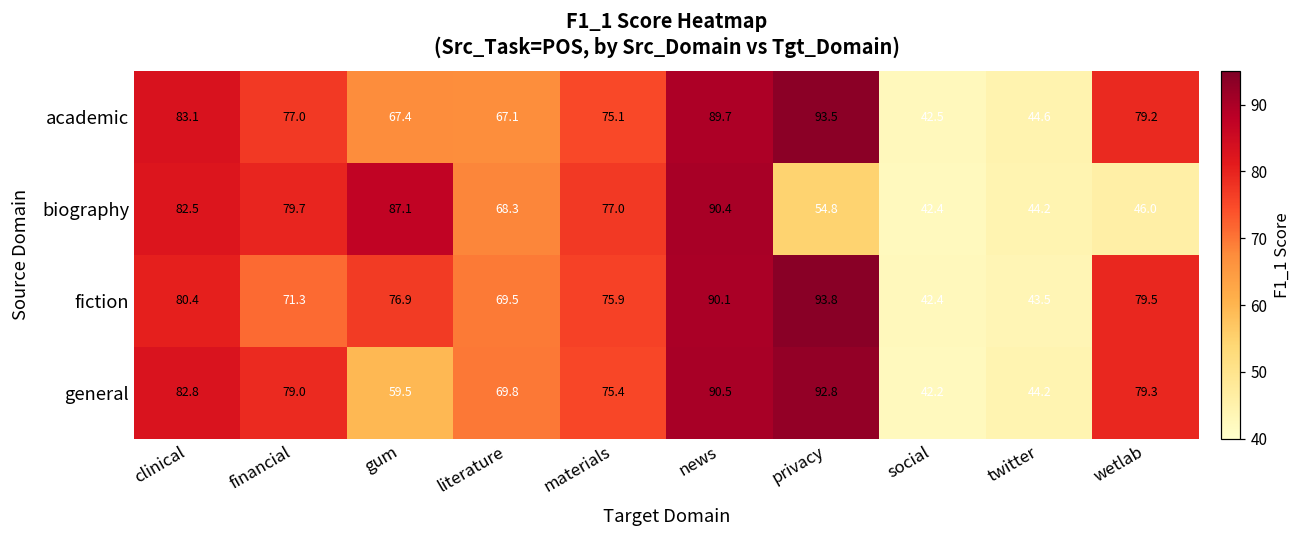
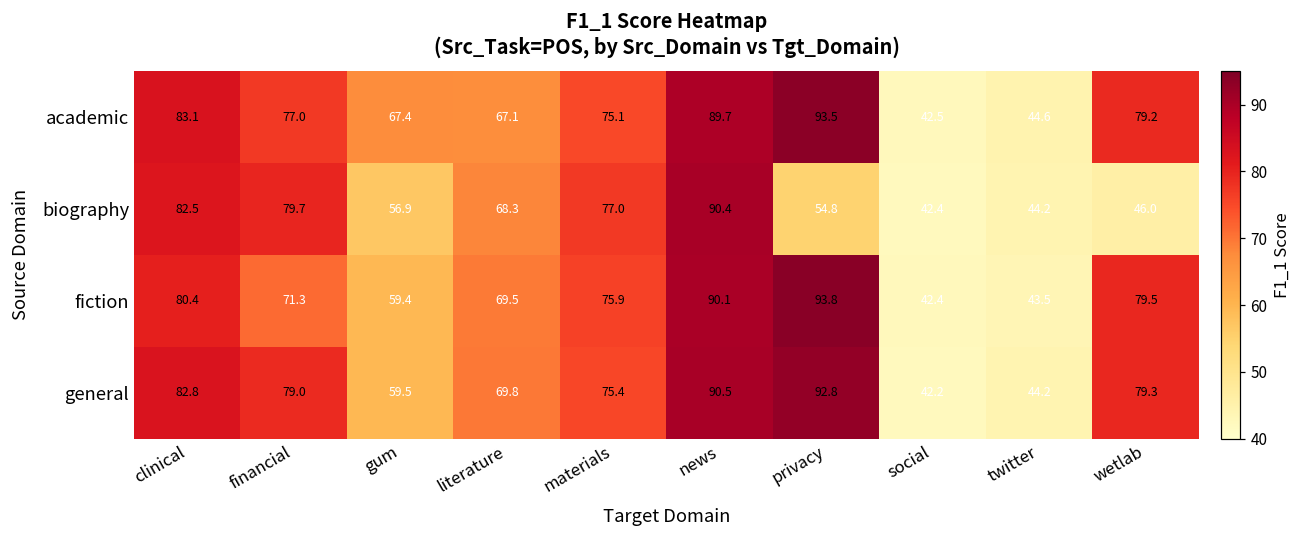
  {
    "academic": {
      "clinical": 83.1,
      "financial": 77.0,
      "gum": 67.4,
      "literature": 67.1,
      "materials": 75.1,
      "news": 89.7,
      "privacy": 93.5,
      "social": 42.5,
      "twitter": 44.6,
      "wetlab": 79.2
    },
    "biography": {
      "clinical": 82.5,
      "financial": 79.7,
-     "gum": 87.1,
+     "gum": 56.9,
      "literature": 68.3,
      "materials": 77.0,
      "news": 90.4,
      "privacy": 54.8,
      "social": 42.4,
      "twitter": 44.2,
      "wetlab": 46.0
    },
    "fiction": {
      "clinical": 80.4,
      "financial": 71.3,
-     "gum": 76.9,
+     "gum": 59.4,
      "literature": 69.5,
      "materials": 75.9,
      "news": 90.1,
      "privacy": 93.8,
      "social": 42.4,
      "twitter": 43.5,
      "wetlab": 79.5
    },
    "general": {
      "clinical": 82.8,
      "financial": 79.0,
      "gum": 59.5,
      "literature": 69.8,
      "materials": 75.4,
      "news": 90.5,
      "privacy": 92.8,
      "social": 42.2,
      "twitter": 44.2,
      "wetlab": 79.3
    }
  }
